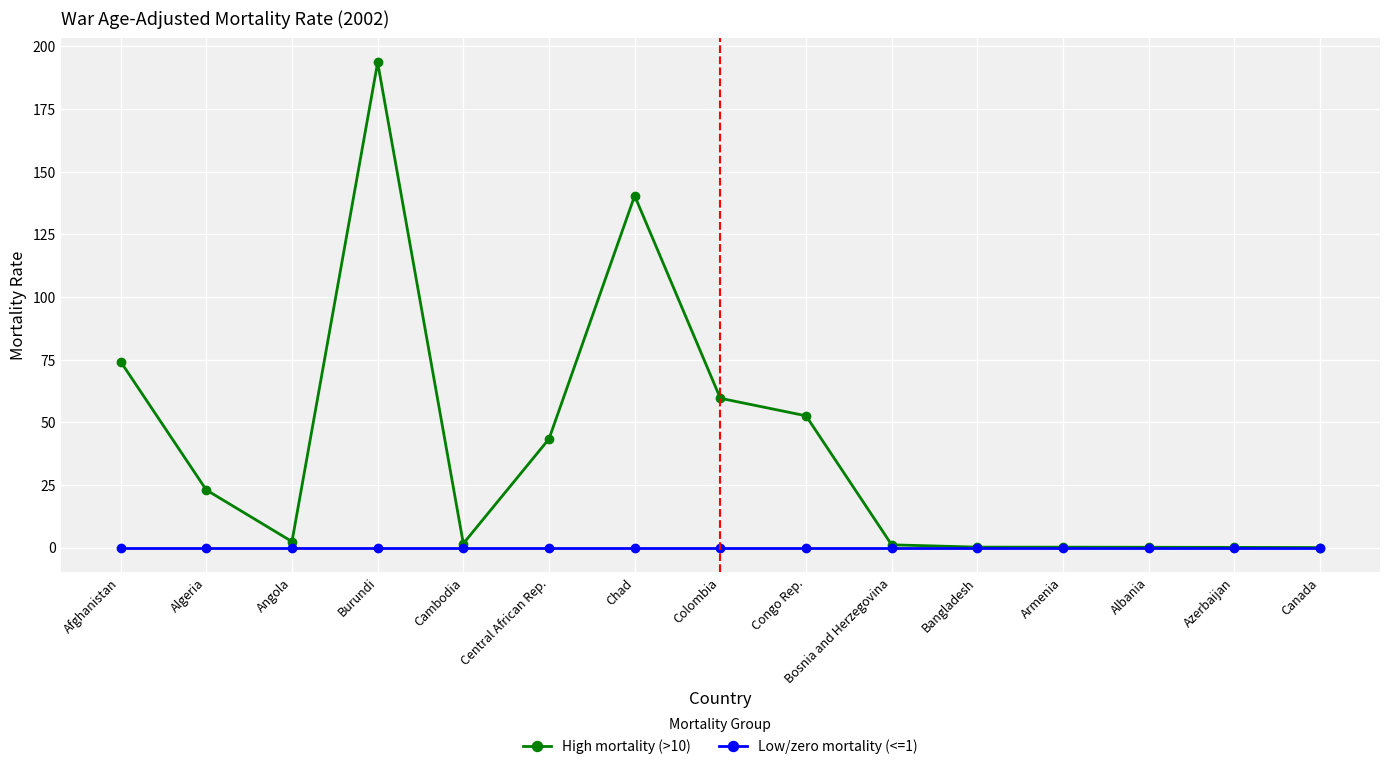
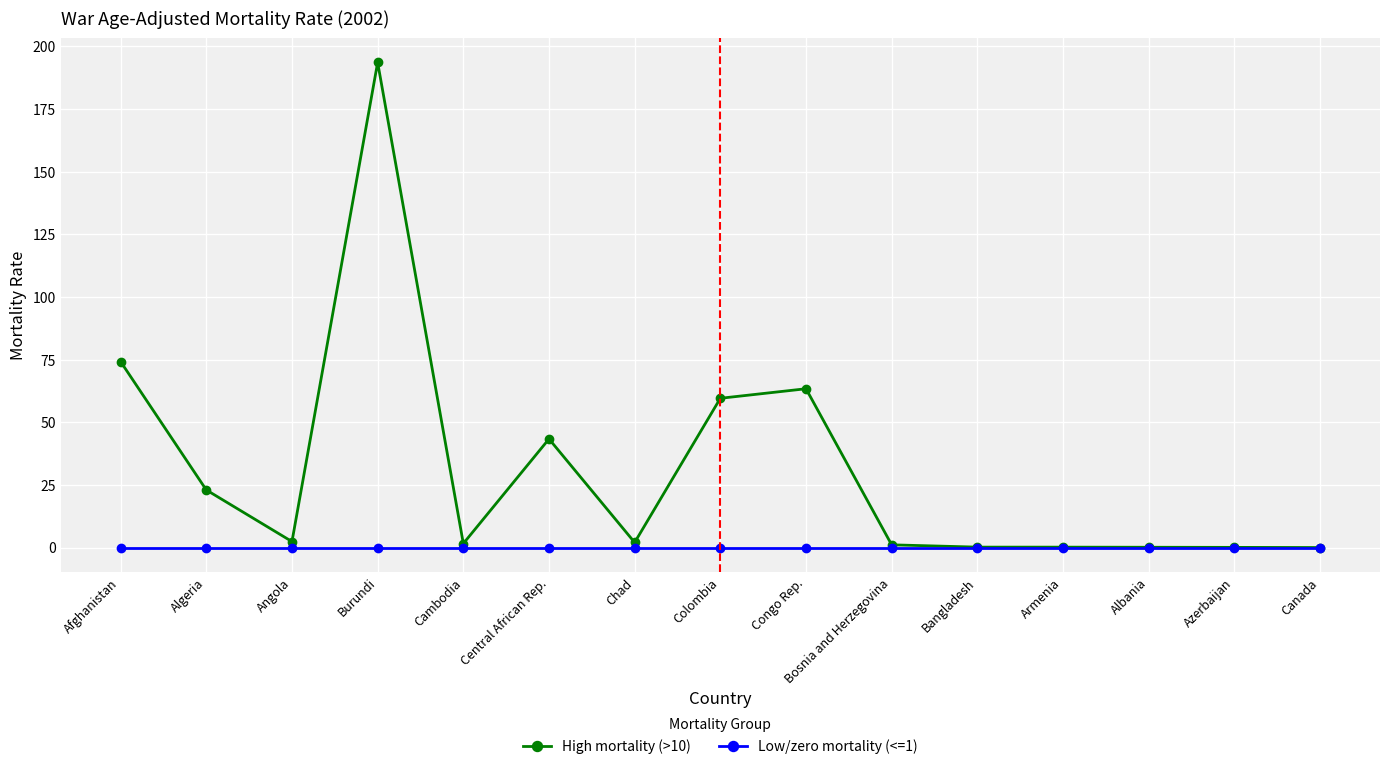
  {
    "High mortality (>10)": {
      "Afghanistan": 74,
      "Algeria": 23,
      "Angola": 2,
      "Burundi": 194,
      "Cambodia": 2,
      "Central African Rep.": 43,
-     "Chad": 140,
+     "Chad": 2,
      "Colombia": 60,
-     "Congo Rep.": 53,
+     "Congo Rep.": 63,
      "Bosnia and Herzegovina": 1
    },
    "Low/zero mortality (<=1)": {
      "Afghanistan": 0,
      "Algeria": 0,
      "Angola": 0,
      "Burundi": 0,
      "Cambodia": 0,
      "Central African Rep.": 0,
      "Chad": 0,
      "Colombia": 0,
      "Congo Rep.": 0,
      "Bosnia and Herzegovina": 0
    }
  }
